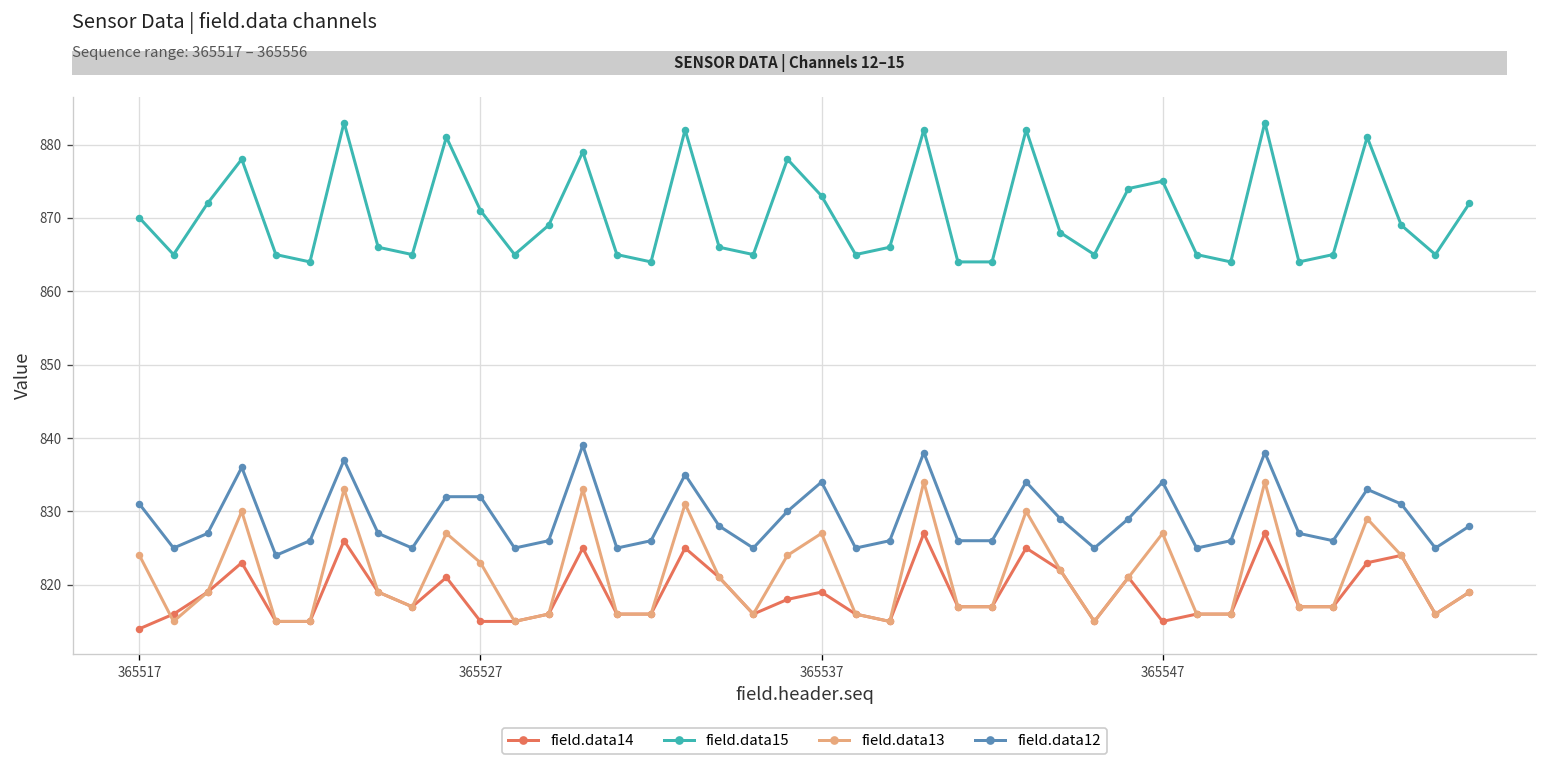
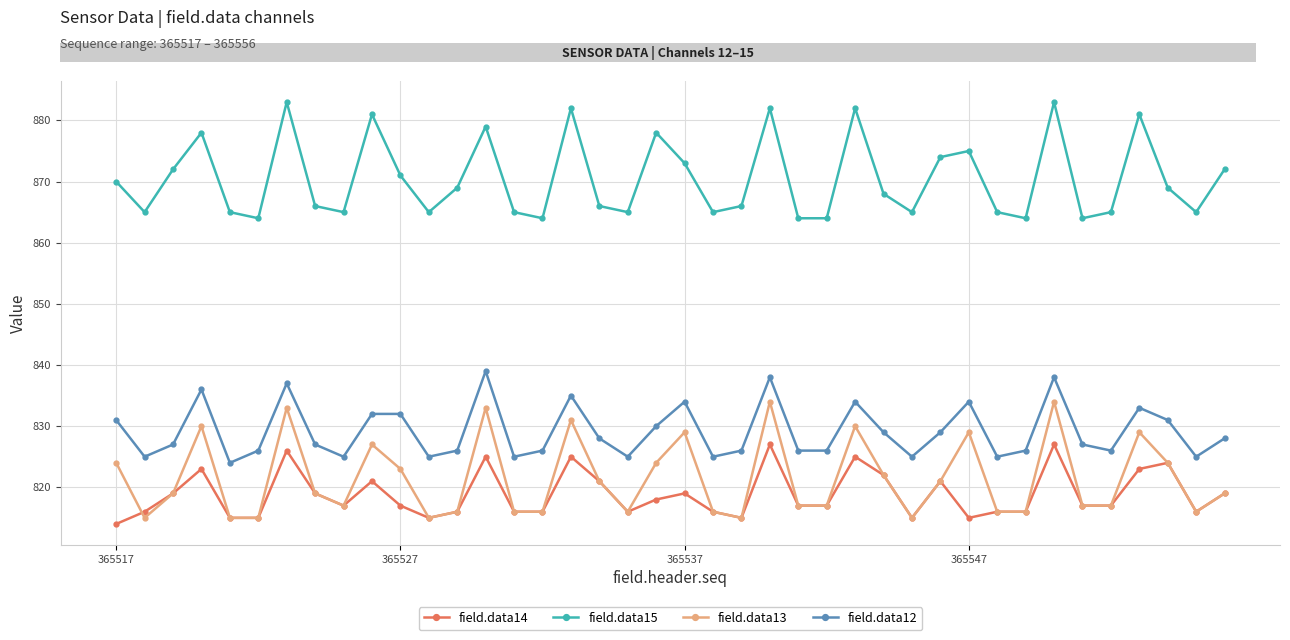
  {
    "field.data14": {
      "365517": 814,
-     "365527": 815,
+     "365527": 817,
      "365537": 819,
      "365547": 815
    },
    "field.data13": {
      "365517": 824,
      "365527": 823,
-     "365537": 827,
-     "365547": 827
+     "365537": 829,
+     "365547": 829
    }
  }
